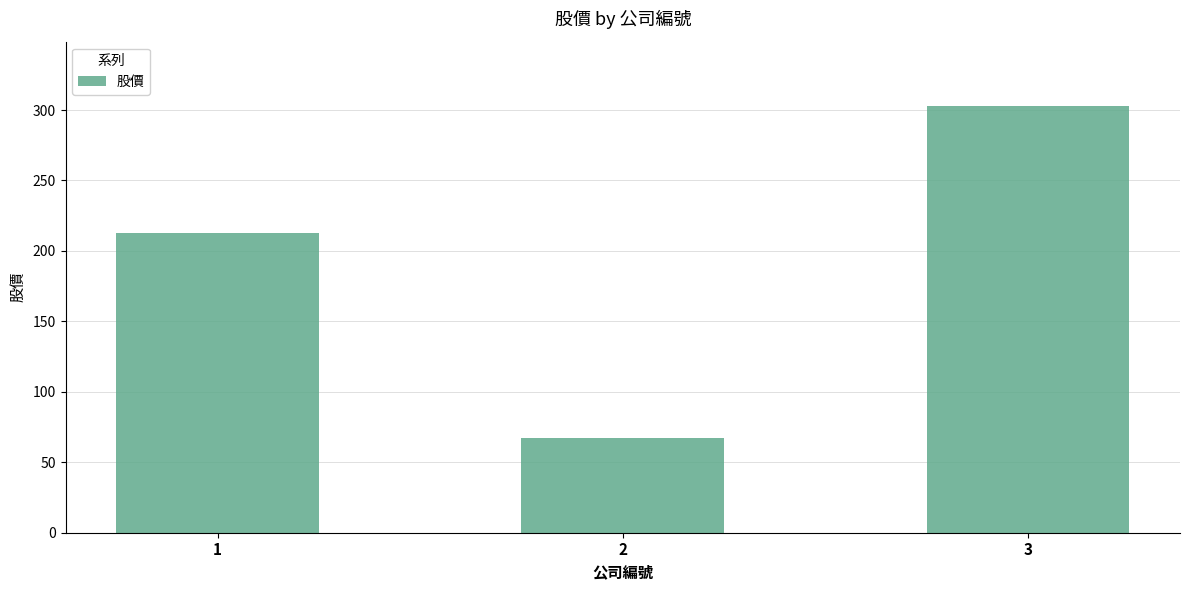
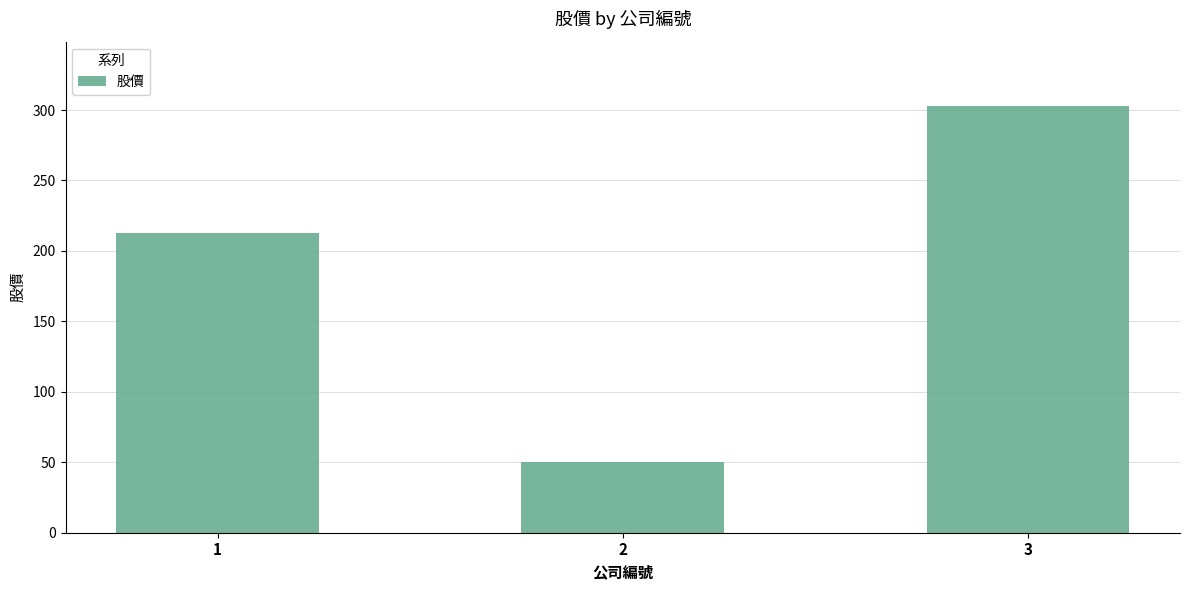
  {
    "1": 212,
-   "2": 67,
+   "2": 50,
    "3": 303
  }
